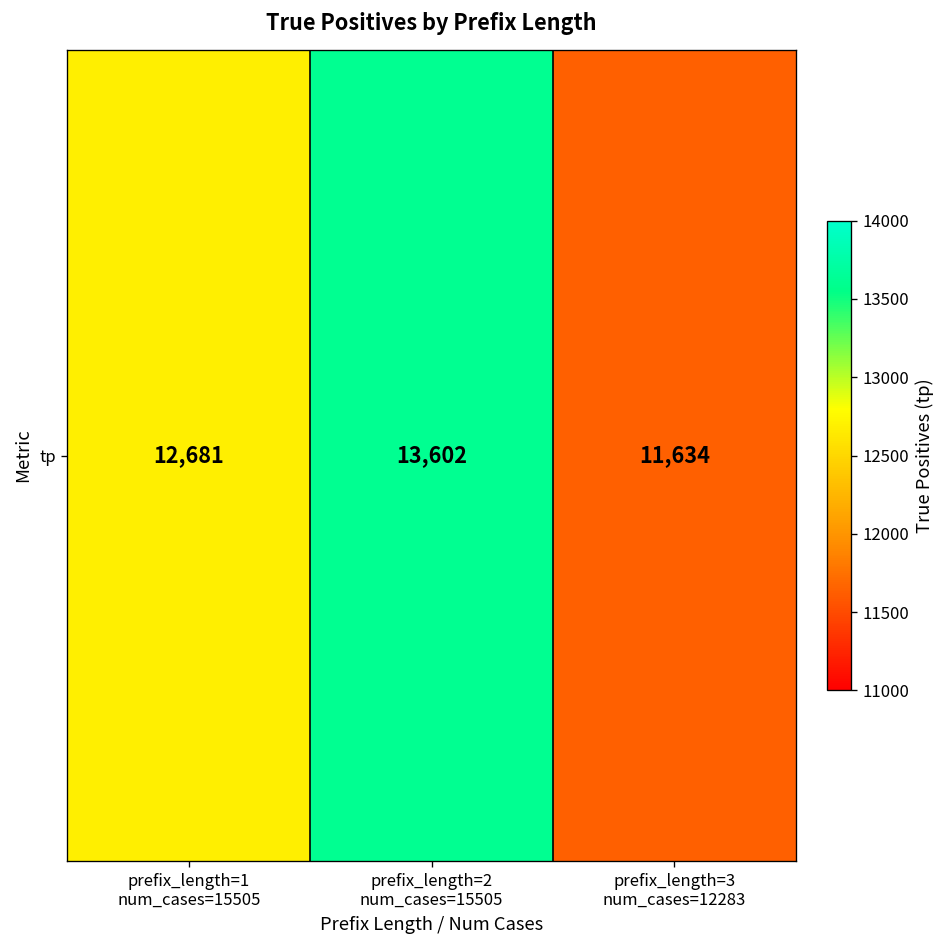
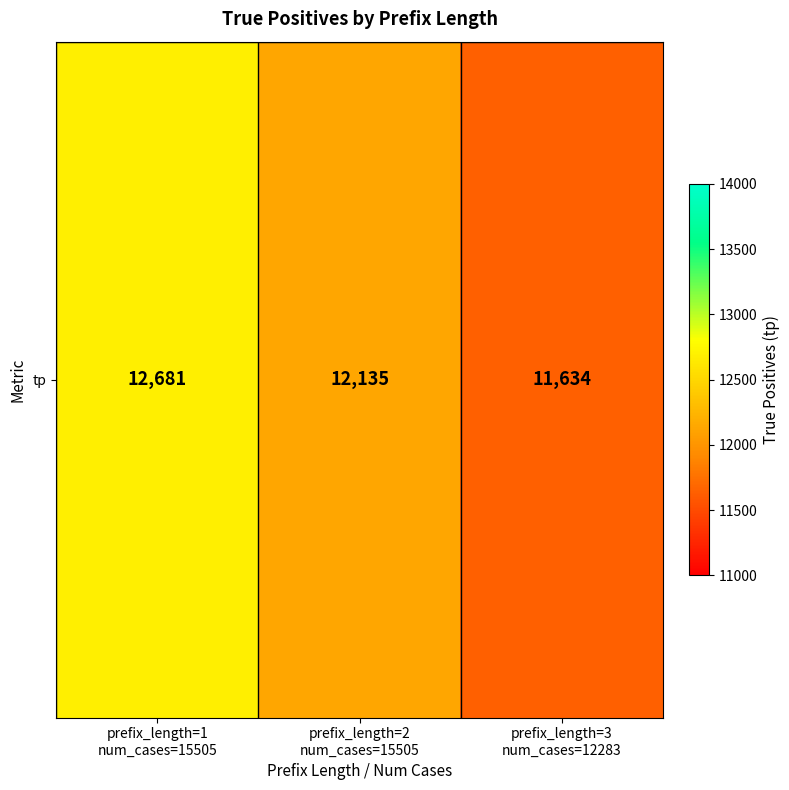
  {
    "tp": {
      "prefix_length=1 num_cases=15505": "12,681",
-     "prefix_length=2 num_cases=15505": "13,602",
+     "prefix_length=2 num_cases=15505": "12,135",
      "prefix_length=3 num_cases=12283": "11,634"
    }
  }
